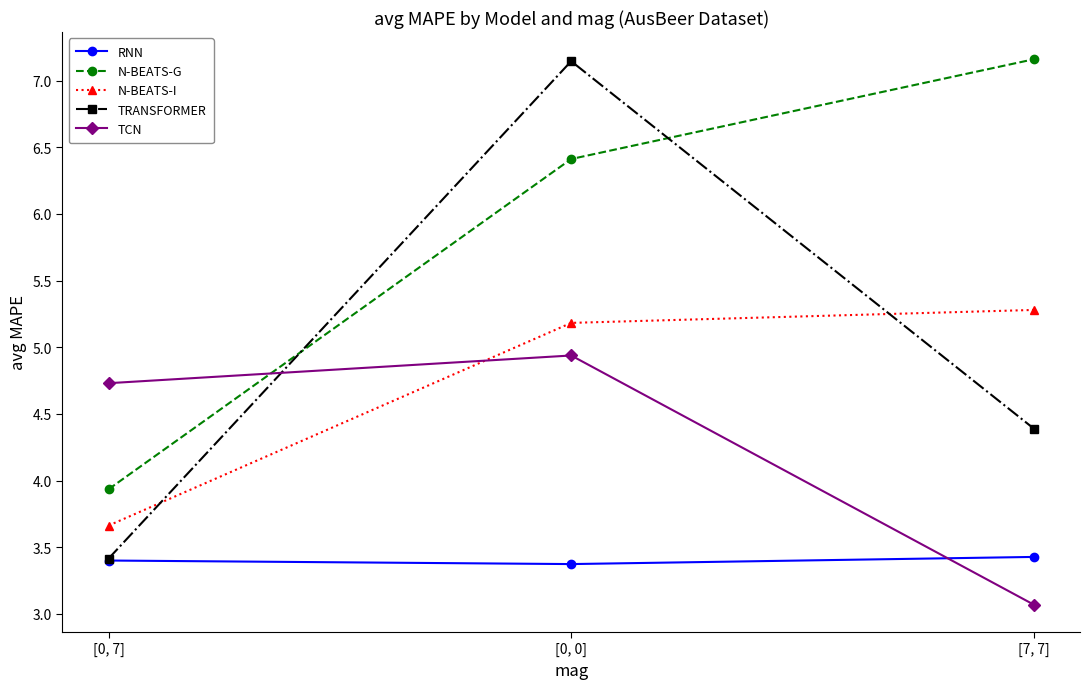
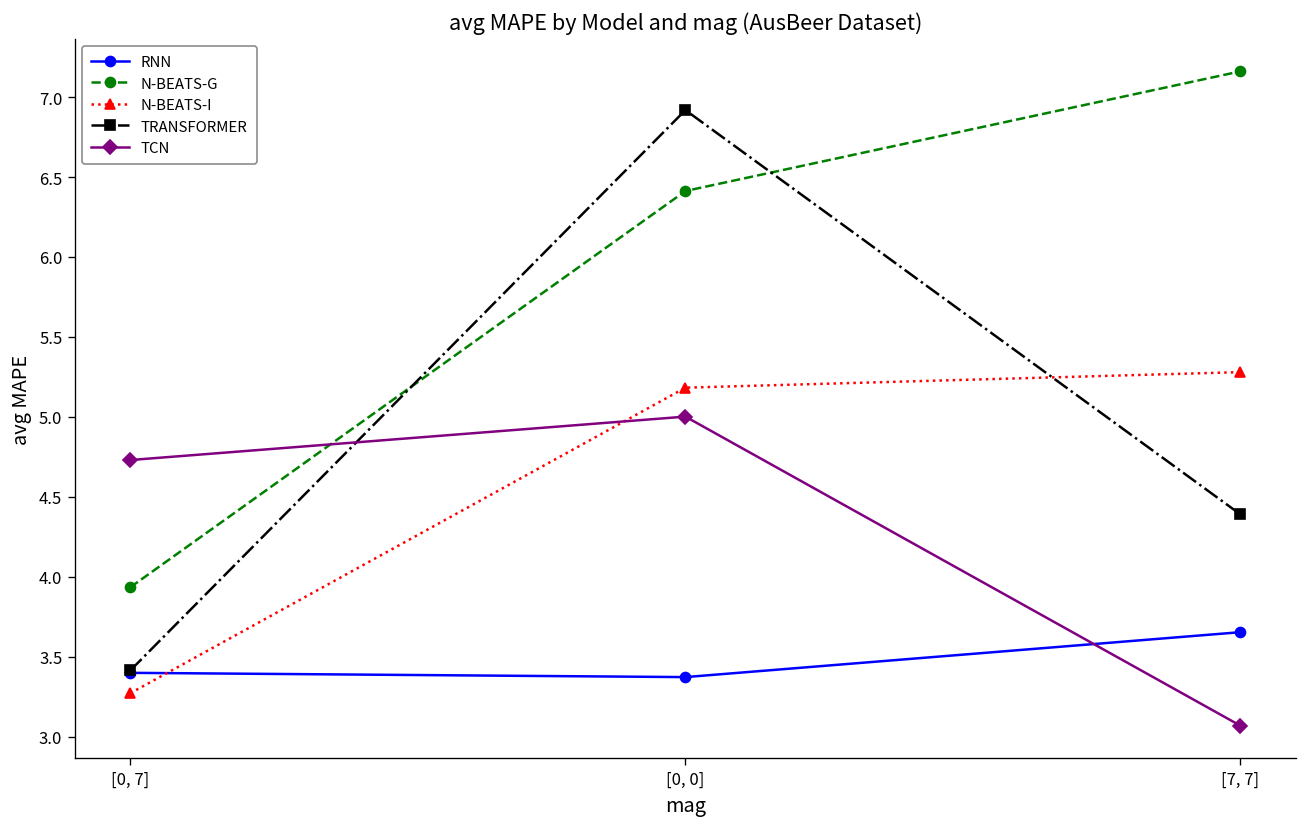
  {
    "RNN": {
      "[0, 0]": 3.37,
-     "[7, 7]": 3.43
+     "[7, 7]": 3.65
    },
    "N-BEATS-G": {
      "[0, 7]": 3.94,
      "[0, 0]": 6.41,
      "[7, 7]": 7.16
    },
    "N-BEATS-I": {
-     "[0, 7]": 3.66,
+     "[0, 7]": 3.27,
      "[0, 0]": 5.18,
      "[7, 7]": 5.28
    },
    "TRANSFORMER": {
-     "[0, 0]": 7.15,
+     "[0, 0]": 6.92,
      "[7, 7]": 4.39
    },
    "TCN": {
      "[0, 7]": 4.73,
-     "[0, 0]": 4.94,
+     "[0, 0]": 5.00,
      "[7, 7]": 3.07
    }
  }
